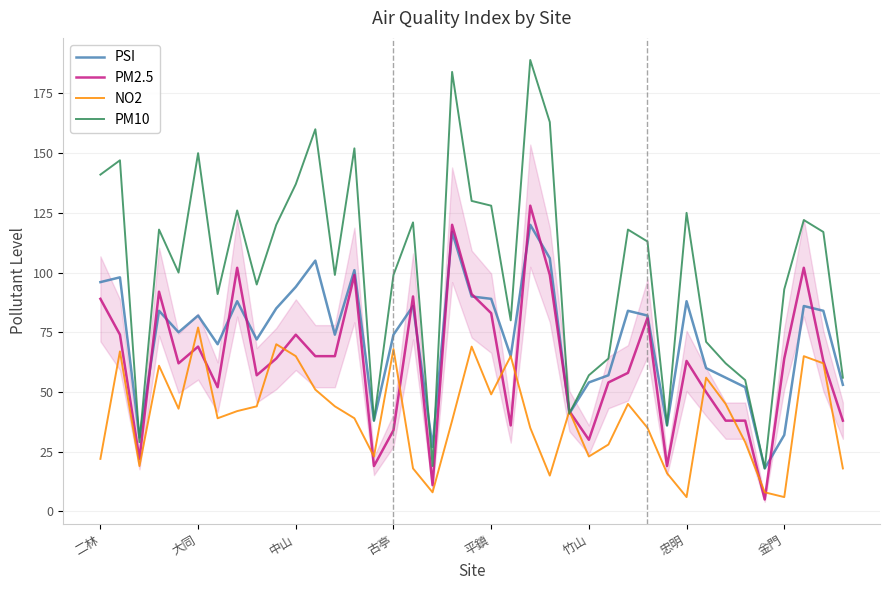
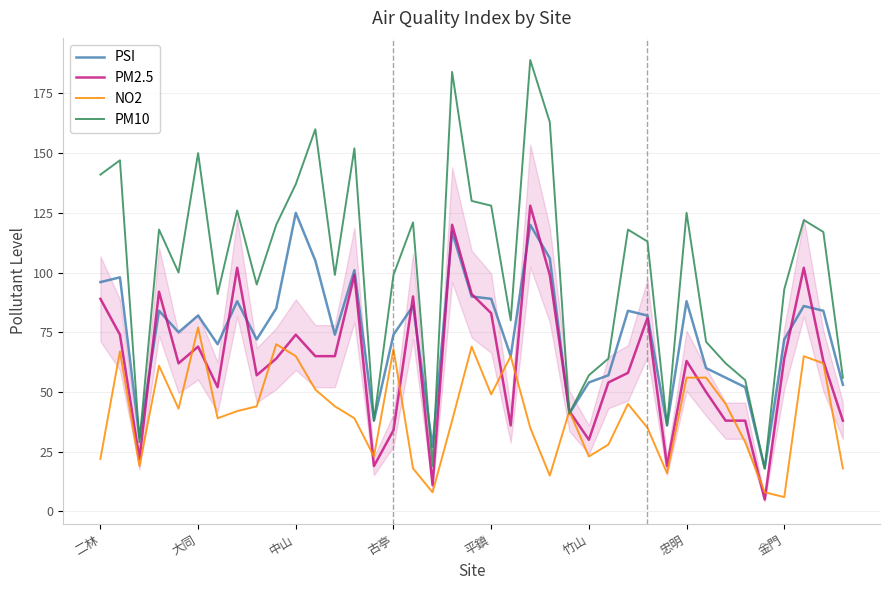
  {
    "PSI": {
      "二林": 96,
-     "中山": 94,
+     "中山": 125,
      "古亭": 74,
      "平鎮": 89,
      "竹山": 54,
      "忠明": 88,
-     "金門": 32
+     "金門": 72
    },
    "NO2": {
      "二林": 22,
      "大同": 77,
      "中山": 65,
      "古亭": 68,
      "平鎮": 49,
      "竹山": 23,
-     "忠明": 6,
+     "忠明": 56,
      "金門": 6
    },
    "PM10": {
      "二林": 141,
      "大同": 150,
      "中山": 137,
      "古亭": 99,
      "平鎮": 128,
      "竹山": 57,
      "忠明": 125,
      "金門": 93
    }
  }
